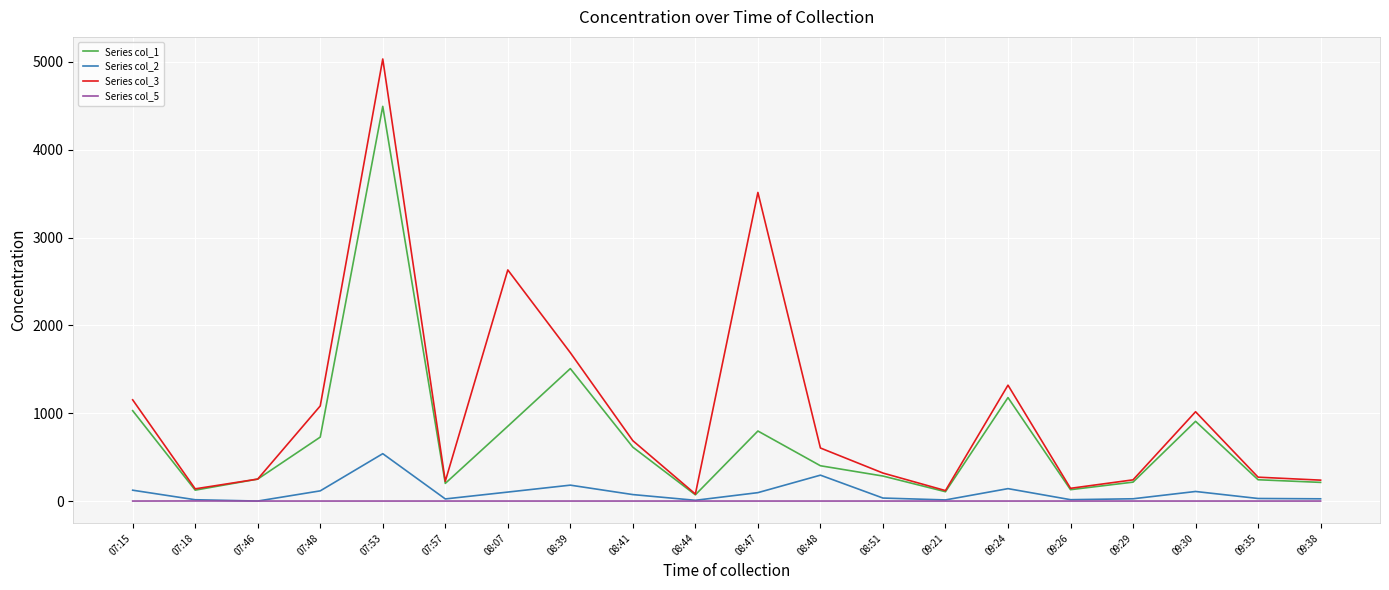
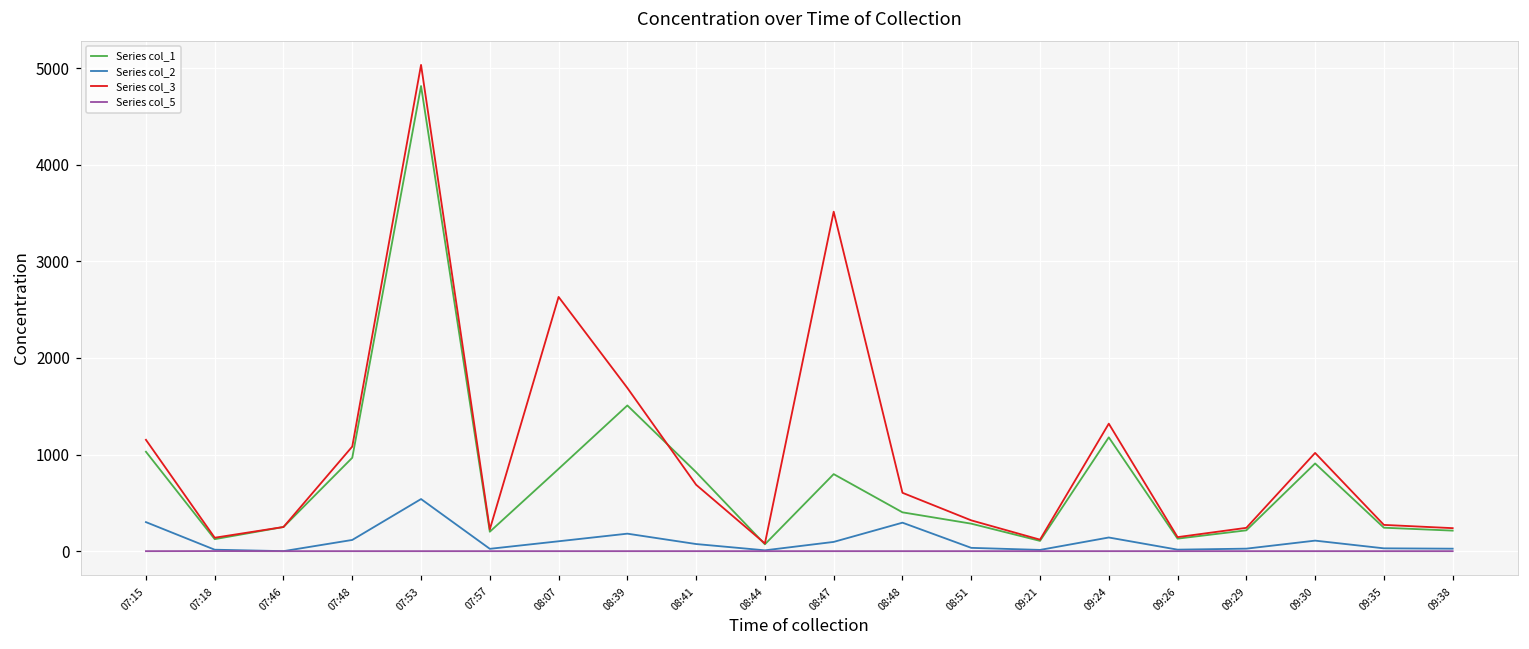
  {
    "Series col_1": {
      "07:15": 1000,
-     "07:48": 700,
-     "07:53": 4500,
+     "07:48": 1000,
+     "07:53": 4800,
      "08:07": 900,
      "08:39": 1500,
-     "08:41": 600,
+     "08:41": 800,
      "08:47": 800,
      "08:48": 400,
      "08:51": 300,
      "09:24": 1200,
      "09:30": 900
    },
    "Series col_2": {
-     "07:15": 100,
+     "07:15": 300,
      "07:48": 100,
      "07:53": 500,
      "08:07": 100,
      "08:39": 200,
      "08:41": 100,
      "08:47": 100,
      "08:48": 300,
      "08:51": 0,
      "09:24": 100,
      "09:30": 100
    },
    "Series col_3": {
      "07:15": 1200,
      "07:48": 1100,
      "07:53": 5000,
      "08:07": 2600,
      "08:39": 1700,
      "08:41": 700,
      "08:47": 3500,
      "08:48": 600,
      "08:51": 300,
      "09:24": 1300,
      "09:30": 1000
    },
    "Series col_5": {
      "07:15": 0,
      "07:48": 0,
      "07:53": 0,
      "08:07": 0,
      "08:39": 0,
      "08:41": 0,
      "08:47": 0,
      "08:48": 0,
      "08:51": 0,
      "09:24": 0,
      "09:30": 0
    }
  }
